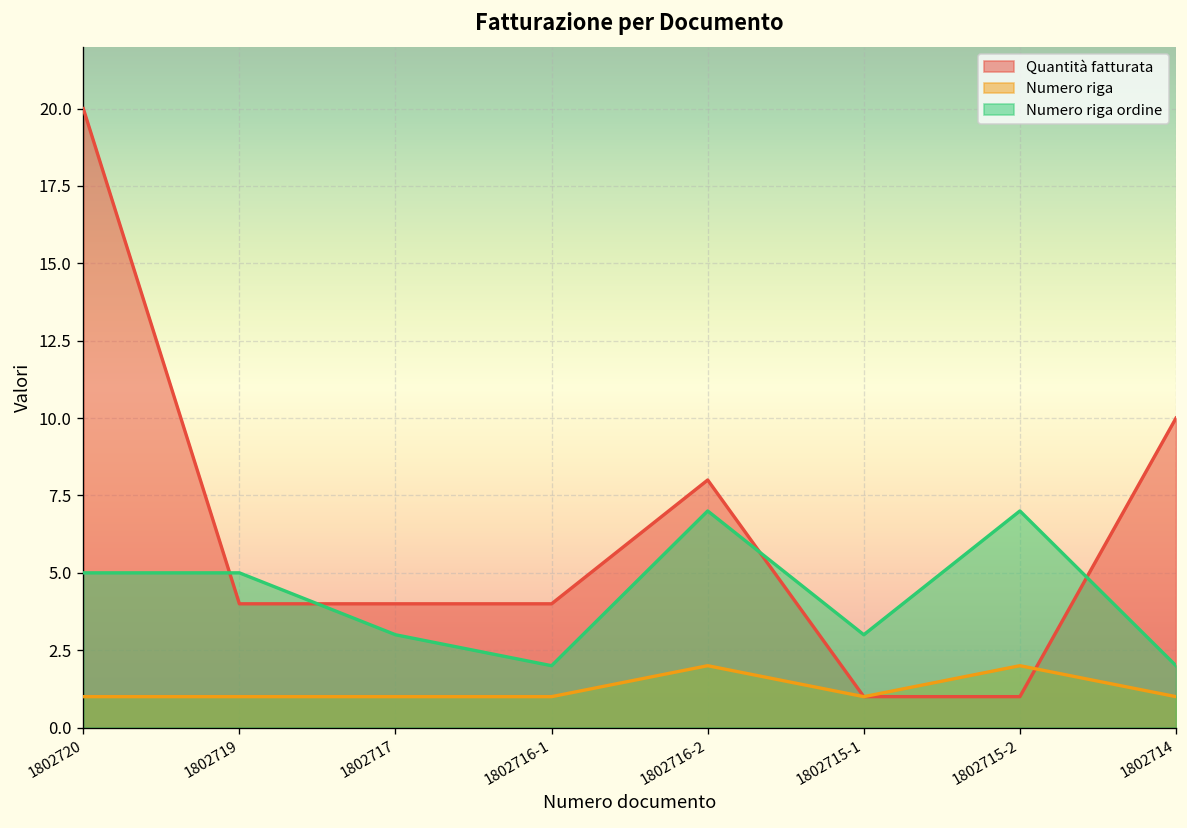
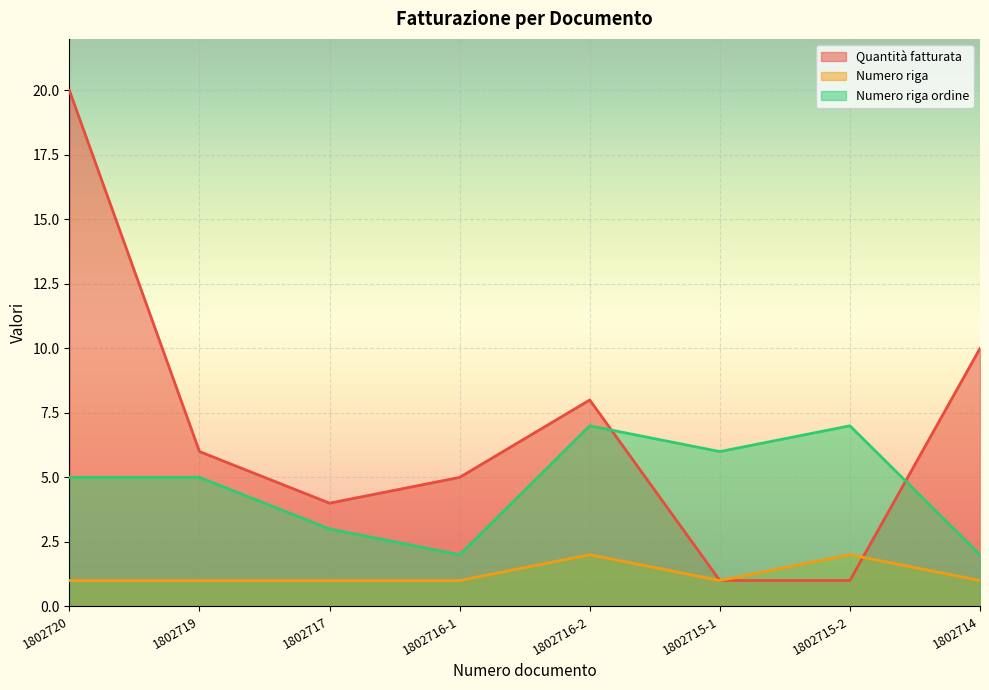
  {
    "Quantità fatturata": {
      "1802720": 20,
-     "1802719": 4,
+     "1802719": 6,
      "1802717": 4,
-     "1802716-1": 4,
+     "1802716-1": 5,
      "1802716-2": 8,
      "1802715-2": 1,
      "1802714": 10
    },
    "Numero riga": {
      "1802720": 1,
      "1802719": 1,
      "1802717": 1,
      "1802716-1": 1,
      "1802716-2": 2,
      "1802715-2": 2,
      "1802714": 1
    },
    "Numero riga ordine": {
      "1802720": 5,
      "1802719": 5,
      "1802717": 3,
      "1802716-1": 2,
      "1802716-2": 7,
-     "1802715-1": 3,
+     "1802715-1": 6,
      "1802715-2": 7,
      "1802714": 2
    }
  }
